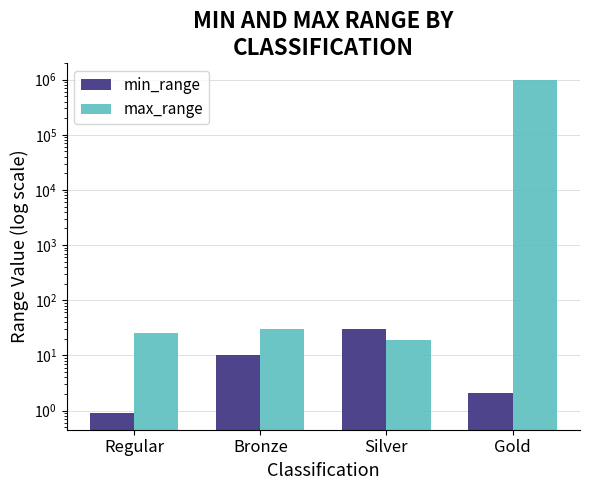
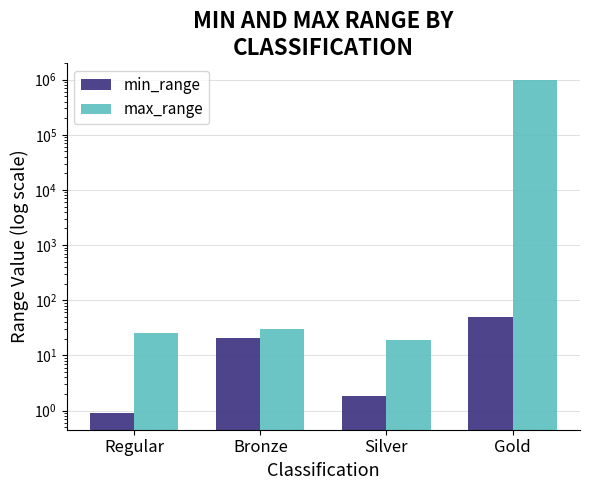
  {
    "min_range": {
      "Regular": 0.9,
-     "Bronze": 10,
-     "Silver": 30,
-     "Gold": 2.1
+     "Bronze": 21,
+     "Silver": 1.8,
+     "Gold": 50
    },
    "max_range": {
      "Regular": 30,
      "Bronze": 30,
      "Silver": 19,
      "Gold": 1000000
    }
  }
